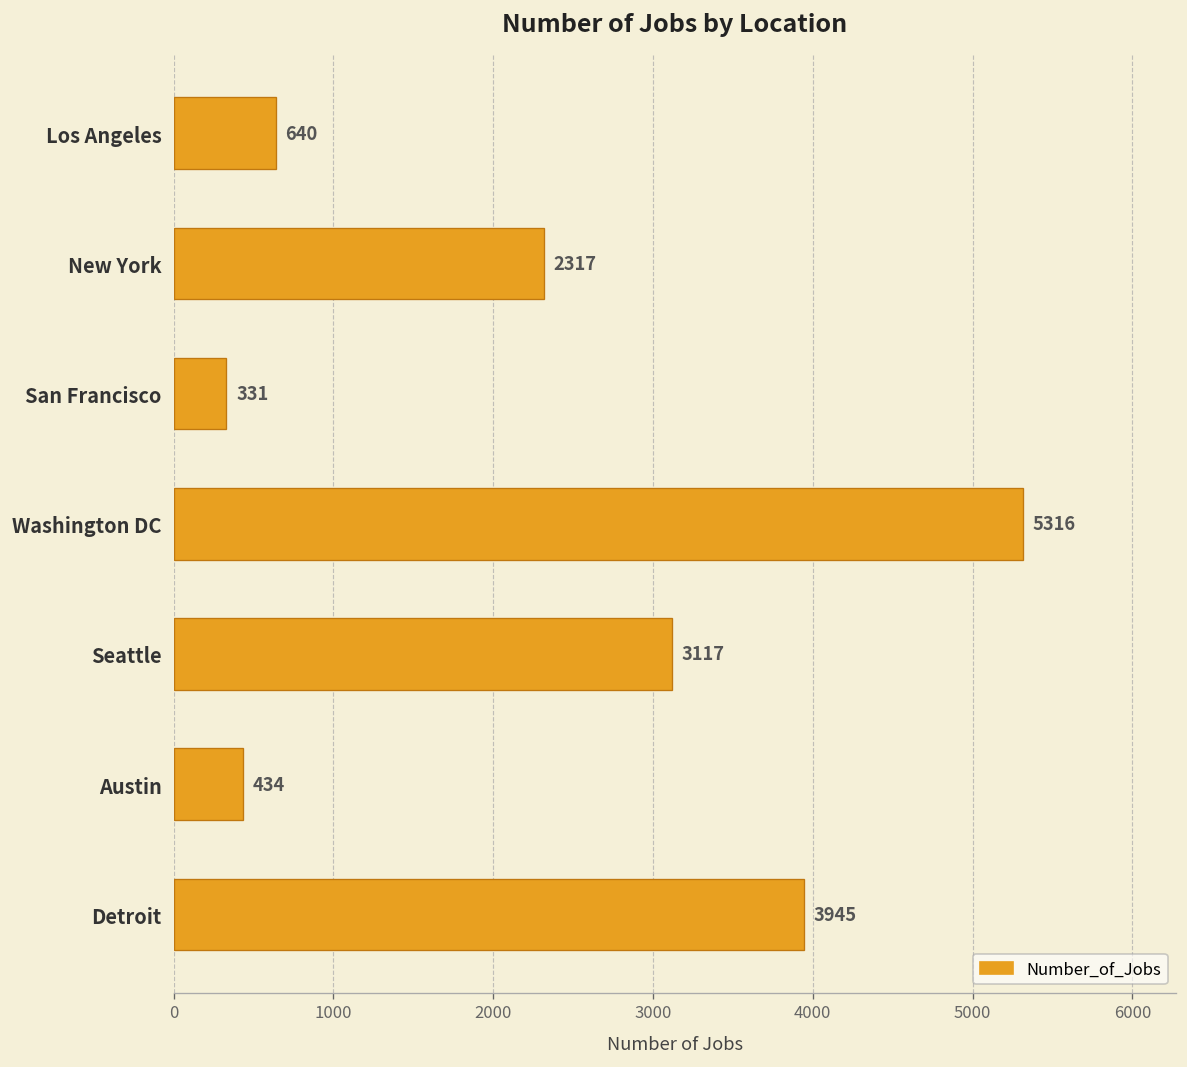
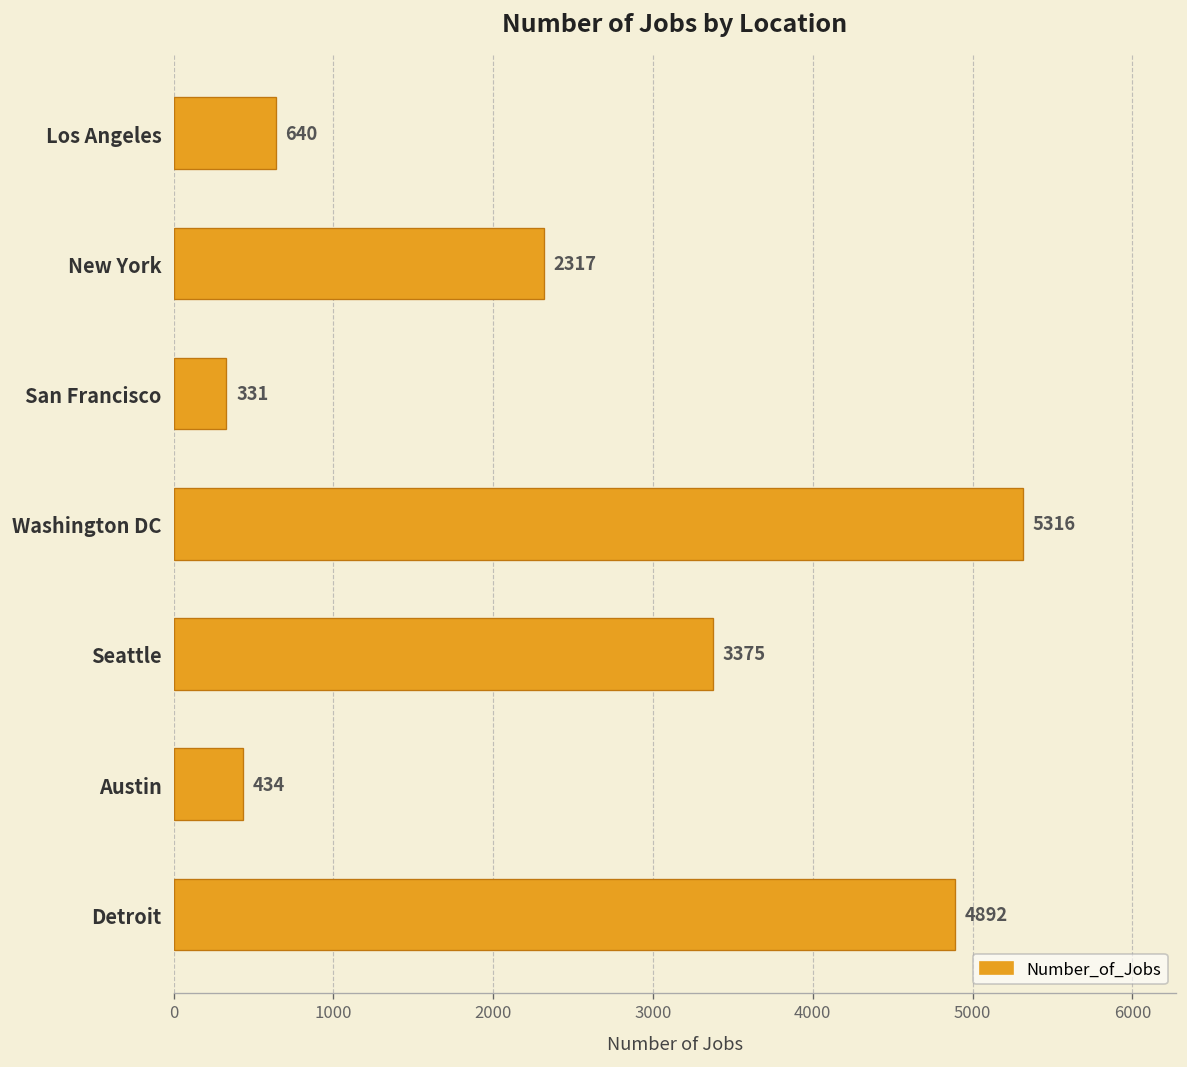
  {
    "Los Angeles": 640,
    "New York": 2317,
    "San Francisco": 331,
    "Washington DC": 5316,
-   "Seattle": 3117,
+   "Seattle": 3375,
    "Austin": 434,
-   "Detroit": 3945
+   "Detroit": 4892
  }
